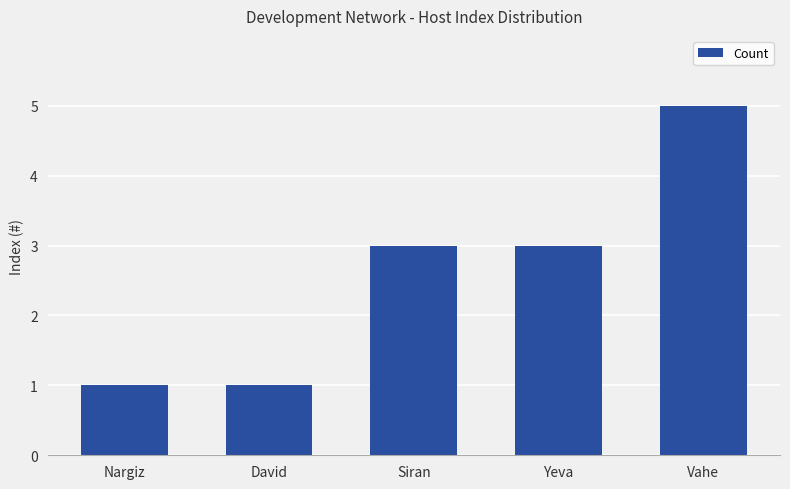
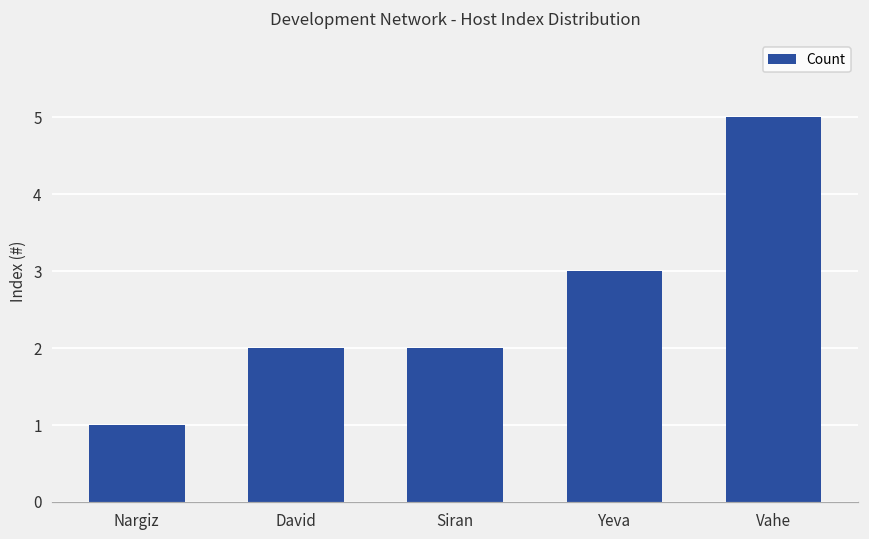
  {
    "Nargiz": 1,
-   "David": 1,
-   "Siran": 3,
+   "David": 2,
+   "Siran": 2,
    "Yeva": 3,
    "Vahe": 5
  }
